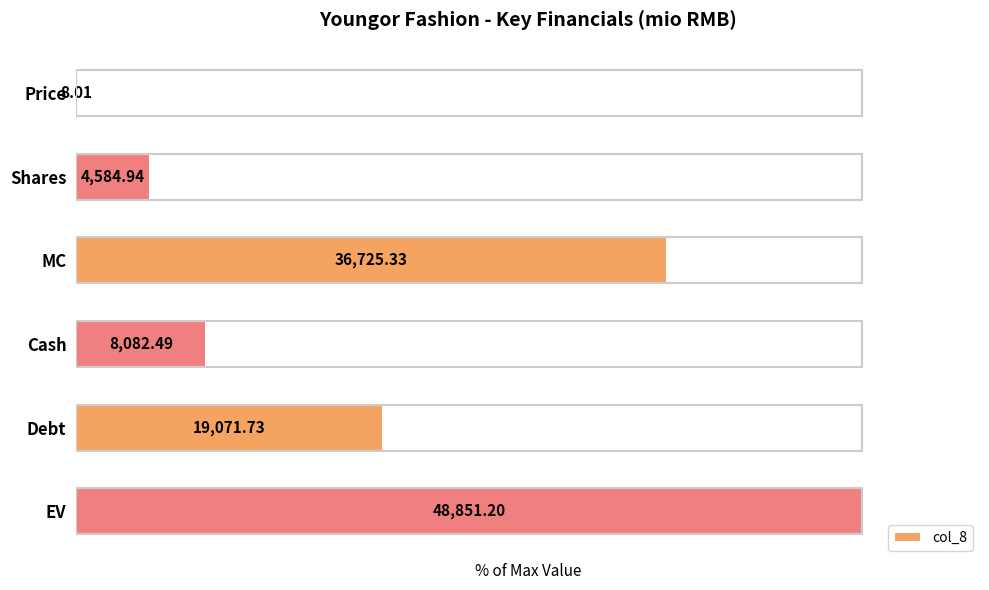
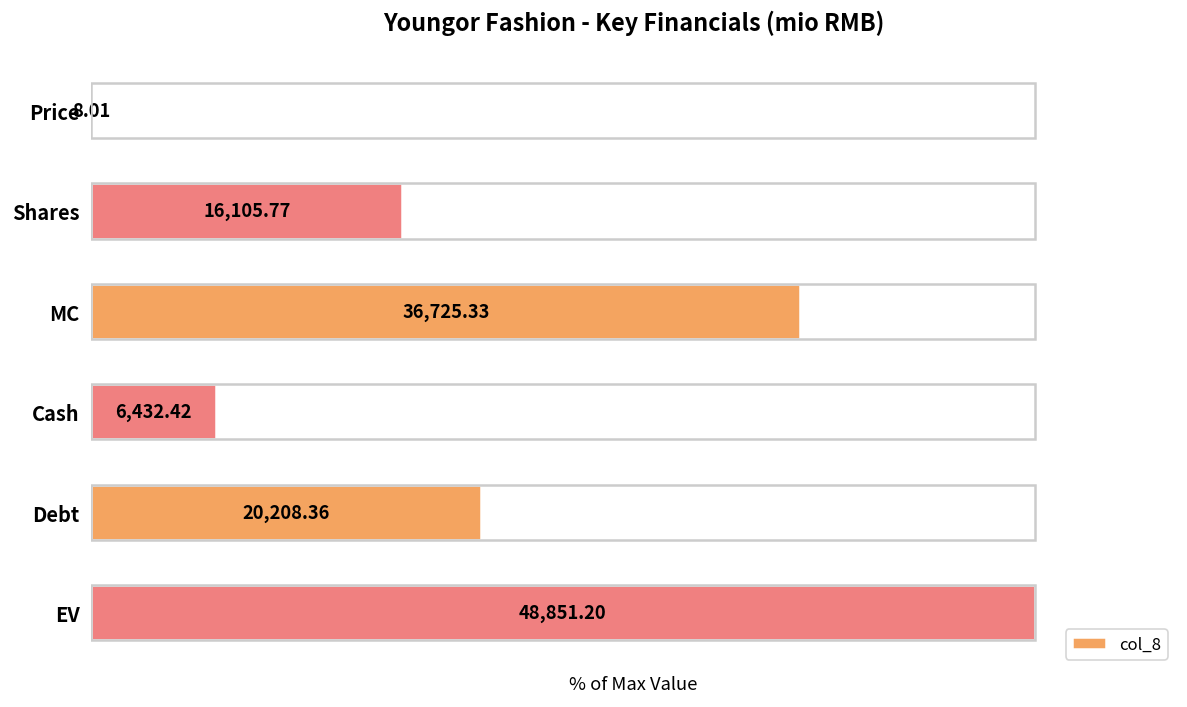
  {
-   "Shares": "4,584.94",
-   "Cash": "8,082.49",
-   "Debt": "19,071.73"
+   "Shares": "16,105.77",
+   "Cash": "6,432.42",
+   "Debt": "20,208.36"
  }
